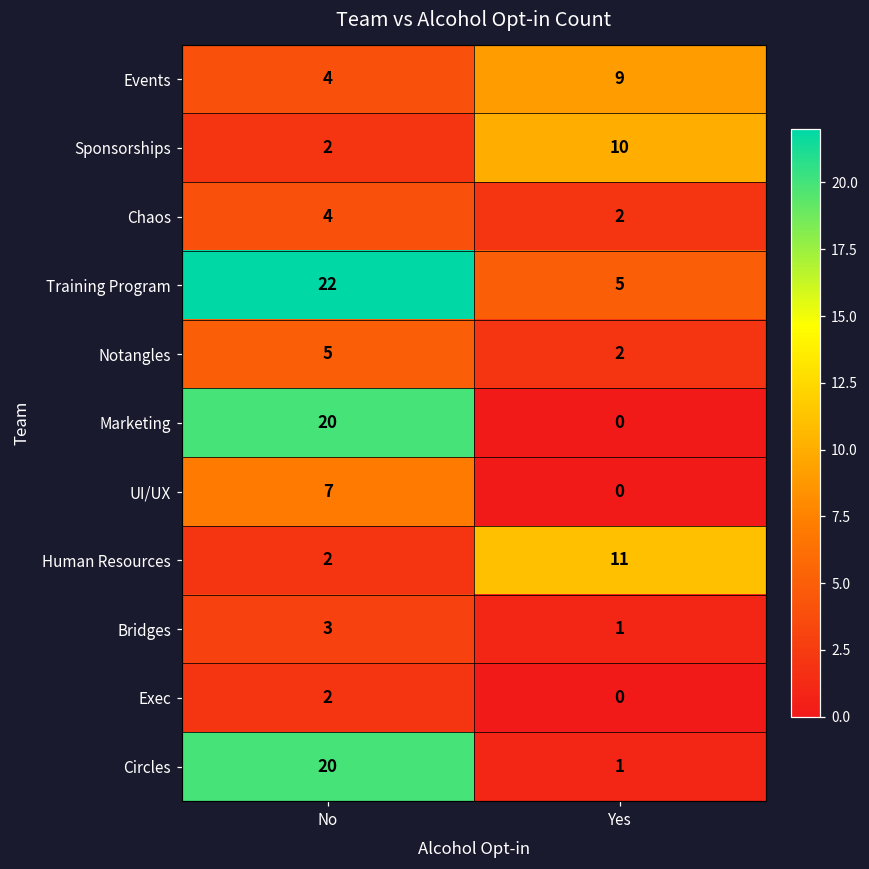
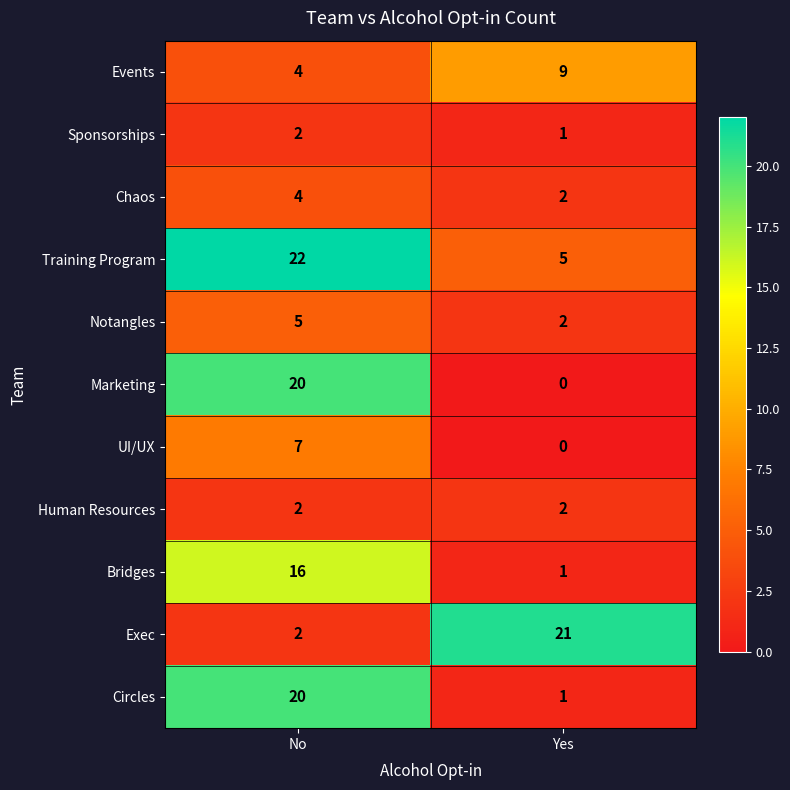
  {
    "Events": {
      "No": 4,
      "Yes": 9
    },
    "Sponsorships": {
      "No": 2,
-     "Yes": 10
+     "Yes": 1
    },
    "Chaos": {
      "No": 4,
      "Yes": 2
    },
    "Training Program": {
      "No": 22,
      "Yes": 5
    },
    "Notangles": {
      "No": 5,
      "Yes": 2
    },
    "Marketing": {
      "No": 20,
      "Yes": 0
    },
    "UI/UX": {
      "No": 7,
      "Yes": 0
    },
    "Human Resources": {
      "No": 2,
-     "Yes": 11
+     "Yes": 2
    },
    "Bridges": {
-     "No": 3,
+     "No": 16,
      "Yes": 1
    },
    "Exec": {
      "No": 2,
-     "Yes": 0
+     "Yes": 21
    },
    "Circles": {
      "No": 20,
      "Yes": 1
    }
  }
